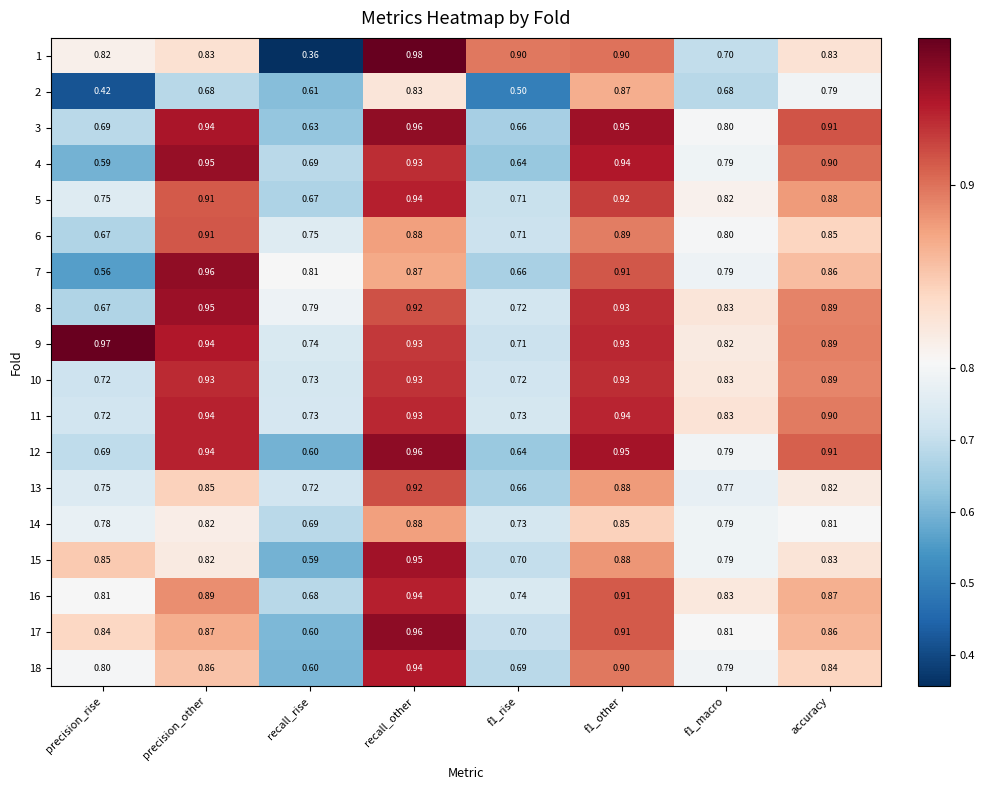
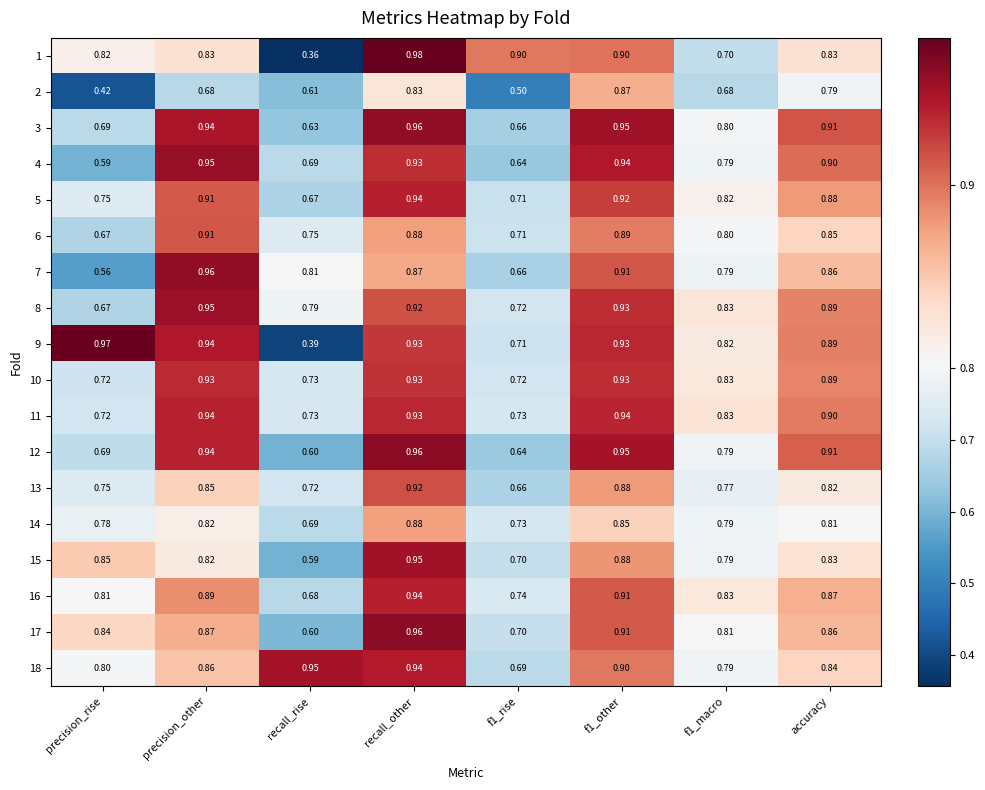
  {
    "1": {
      "precision_rise": 0.82,
      "precision_other": 0.83,
      "recall_rise": 0.36,
      "recall_other": 0.98,
      "f1_rise": 0.90,
      "f1_other": 0.90,
      "f1_macro": 0.70,
      "accuracy": 0.83
    },
    "2": {
      "precision_rise": 0.42,
      "precision_other": 0.68,
      "recall_rise": 0.61,
      "recall_other": 0.83,
      "f1_rise": 0.50,
      "f1_other": 0.87,
      "f1_macro": 0.68,
      "accuracy": 0.79
    },
    "3": {
      "precision_rise": 0.69,
      "precision_other": 0.94,
      "recall_rise": 0.63,
      "recall_other": 0.96,
      "f1_rise": 0.66,
      "f1_other": 0.95,
      "f1_macro": 0.80,
      "accuracy": 0.91
    },
    "4": {
      "precision_rise": 0.59,
      "precision_other": 0.95,
      "recall_rise": 0.69,
      "recall_other": 0.93,
      "f1_rise": 0.64,
      "f1_other": 0.94,
      "f1_macro": 0.79,
      "accuracy": 0.90
    },
    "5": {
      "precision_rise": 0.75,
      "precision_other": 0.91,
      "recall_rise": 0.67,
      "recall_other": 0.94,
      "f1_rise": 0.71,
      "f1_other": 0.92,
      "f1_macro": 0.82,
      "accuracy": 0.88
    },
    "6": {
      "precision_rise": 0.67,
      "precision_other": 0.91,
      "recall_rise": 0.75,
      "recall_other": 0.88,
      "f1_rise": 0.71,
      "f1_other": 0.89,
      "f1_macro": 0.80,
      "accuracy": 0.85
    },
    "7": {
      "precision_rise": 0.56,
      "precision_other": 0.96,
      "recall_rise": 0.81,
      "recall_other": 0.87,
      "f1_rise": 0.66,
      "f1_other": 0.91,
      "f1_macro": 0.79,
      "accuracy": 0.86
    },
    "8": {
      "precision_rise": 0.67,
      "precision_other": 0.95,
      "recall_rise": 0.79,
      "recall_other": 0.92,
      "f1_rise": 0.72,
      "f1_other": 0.93,
      "f1_macro": 0.83,
      "accuracy": 0.89
    },
    "9": {
      "precision_rise": 0.97,
      "precision_other": 0.94,
-     "recall_rise": 0.74,
+     "recall_rise": 0.39,
      "recall_other": 0.93,
      "f1_rise": 0.71,
      "f1_other": 0.93,
      "f1_macro": 0.82,
      "accuracy": 0.89
    },
    "10": {
      "precision_rise": 0.72,
      "precision_other": 0.93,
      "recall_rise": 0.73,
      "recall_other": 0.93,
      "f1_rise": 0.72,
      "f1_other": 0.93,
      "f1_macro": 0.83,
      "accuracy": 0.89
    },
    "11": {
      "precision_rise": 0.72,
      "precision_other": 0.94,
      "recall_rise": 0.73,
      "recall_other": 0.93,
      "f1_rise": 0.73,
      "f1_other": 0.94,
      "f1_macro": 0.83,
      "accuracy": 0.90
    },
    "12": {
      "precision_rise": 0.69,
      "precision_other": 0.94,
      "recall_rise": 0.60,
      "recall_other": 0.96,
      "f1_rise": 0.64,
      "f1_other": 0.95,
      "f1_macro": 0.79,
      "accuracy": 0.91
    },
    "13": {
      "precision_rise": 0.75,
      "precision_other": 0.85,
      "recall_rise": 0.72,
      "recall_other": 0.92,
      "f1_rise": 0.66,
      "f1_other": 0.88,
      "f1_macro": 0.77,
      "accuracy": 0.82
    },
    "14": {
      "precision_rise": 0.78,
      "precision_other": 0.82,
      "recall_rise": 0.69,
      "recall_other": 0.88,
      "f1_rise": 0.73,
      "f1_other": 0.85,
      "f1_macro": 0.79,
      "accuracy": 0.81
    },
    "15": {
      "precision_rise": 0.85,
      "precision_other": 0.82,
      "recall_rise": 0.59,
      "recall_other": 0.95,
      "f1_rise": 0.70,
      "f1_other": 0.88,
      "f1_macro": 0.79,
      "accuracy": 0.83
    },
    "16": {
      "precision_rise": 0.81,
      "precision_other": 0.89,
      "recall_rise": 0.68,
      "recall_other": 0.94,
      "f1_rise": 0.74,
      "f1_other": 0.91,
      "f1_macro": 0.83,
      "accuracy": 0.87
    },
    "17": {
      "precision_rise": 0.84,
      "precision_other": 0.87,
      "recall_rise": 0.60,
      "recall_other": 0.96,
      "f1_rise": 0.70,
      "f1_other": 0.91,
      "f1_macro": 0.81,
      "accuracy": 0.86
    },
    "18": {
      "precision_rise": 0.80,
      "precision_other": 0.86,
-     "recall_rise": 0.60,
+     "recall_rise": 0.95,
      "recall_other": 0.94,
      "f1_rise": 0.69,
      "f1_other": 0.90,
      "f1_macro": 0.79,
      "accuracy": 0.84
    }
  }
